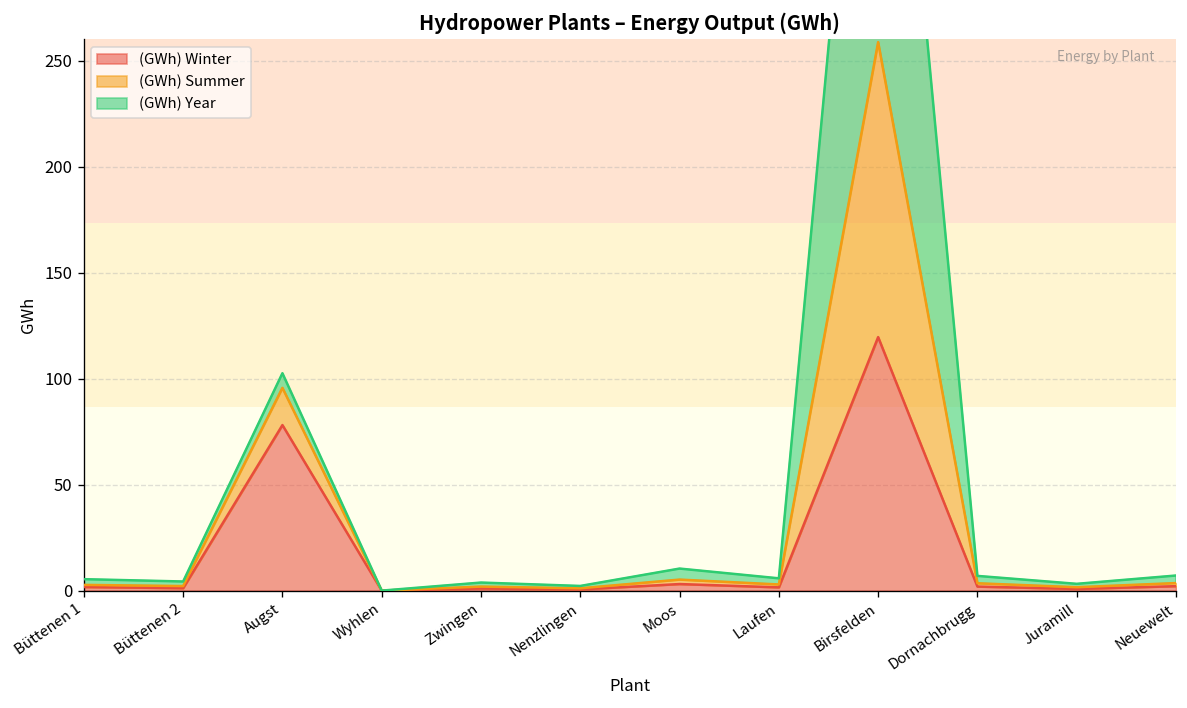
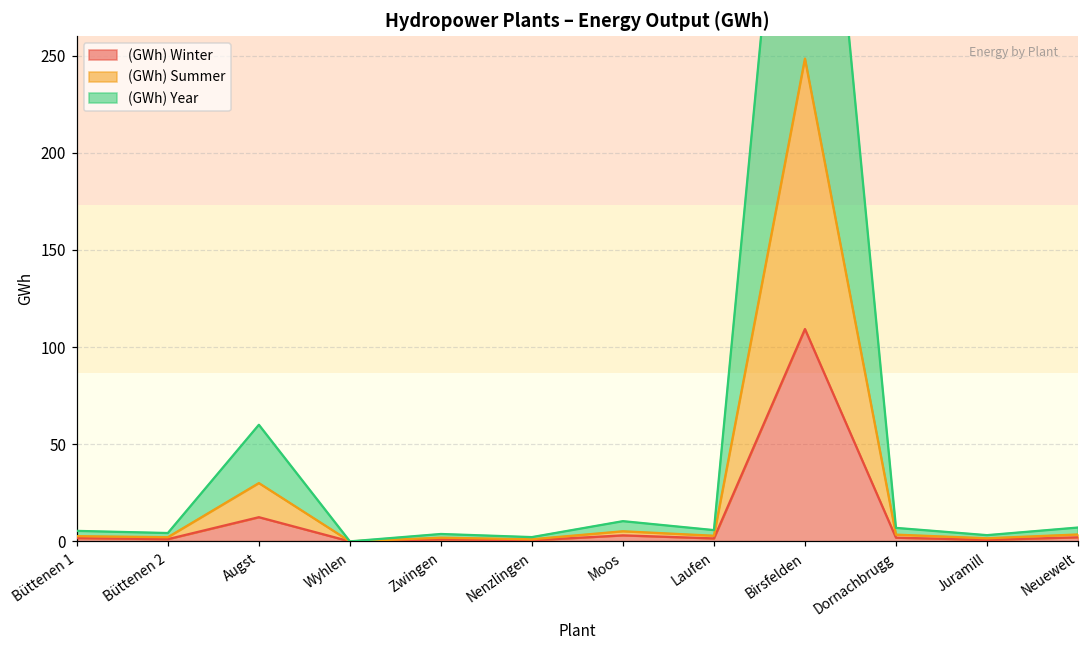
  {
    "(GWh) Winter": {
-     "Augst": 78,
+     "Augst": 12,
      "Moos": 3,
-     "Birsfelden": 120,
+     "Birsfelden": 109,
      "Dornachbrugg": 2,
      "Neuewelt": 2
    },
    "(GWh) Summer": {
      "Moos": 5,
      "Dornachbrugg": 3,
      "Neuewelt": 4
    },
    "(GWh) Year": {
      "Büttenen 1": 3,
      "Büttenen 2": 2,
-     "Augst": 7,
+     "Augst": 30,
      "Zwingen": 2,
      "Moos": 5,
      "Laufen": 3,
      "Dornachbrugg": 3,
      "Juramill": 2,
      "Neuewelt": 4
    }
  }
